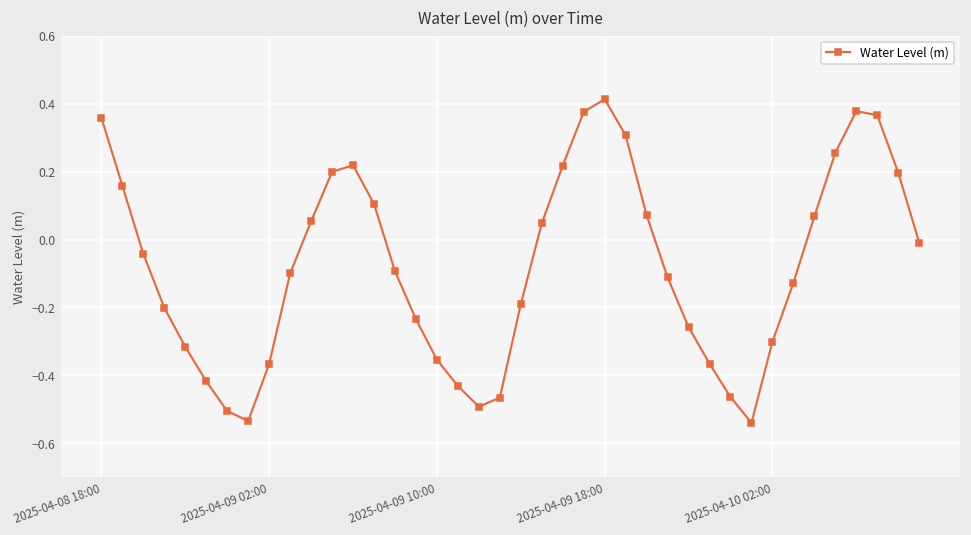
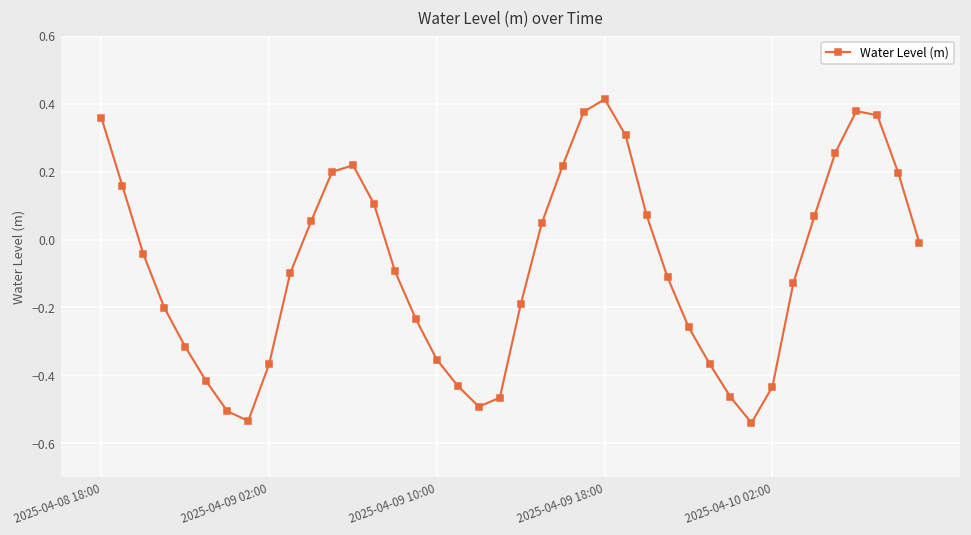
  {
    "2025-04-08 18:00": 0.36,
    "2025-04-09 02:00": -0.37,
    "2025-04-09 10:00": -0.35,
    "2025-04-09 18:00": 0.41,
-   "2025-04-10 02:00": -0.30
+   "2025-04-10 02:00": -0.43
  }
